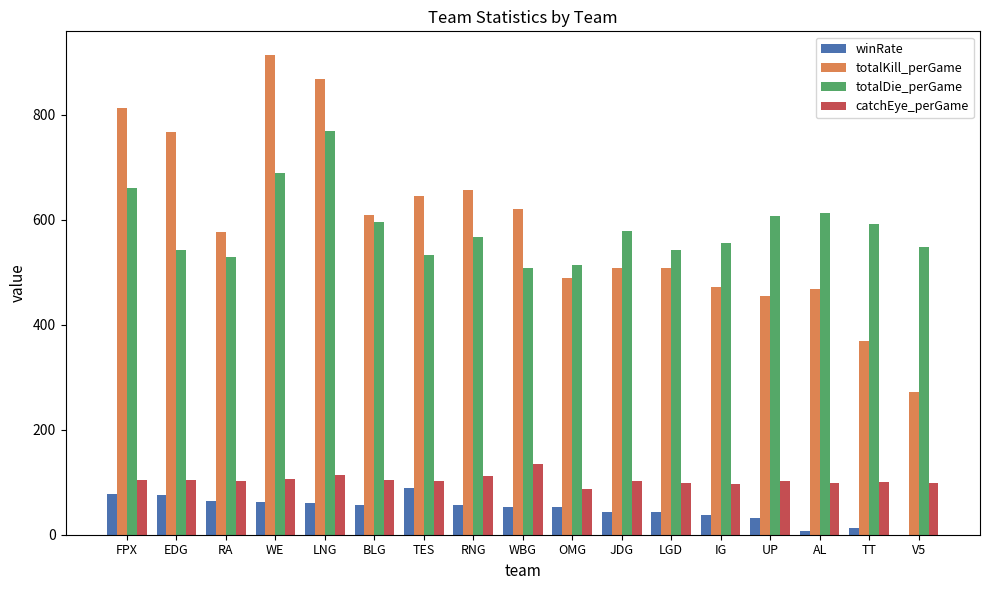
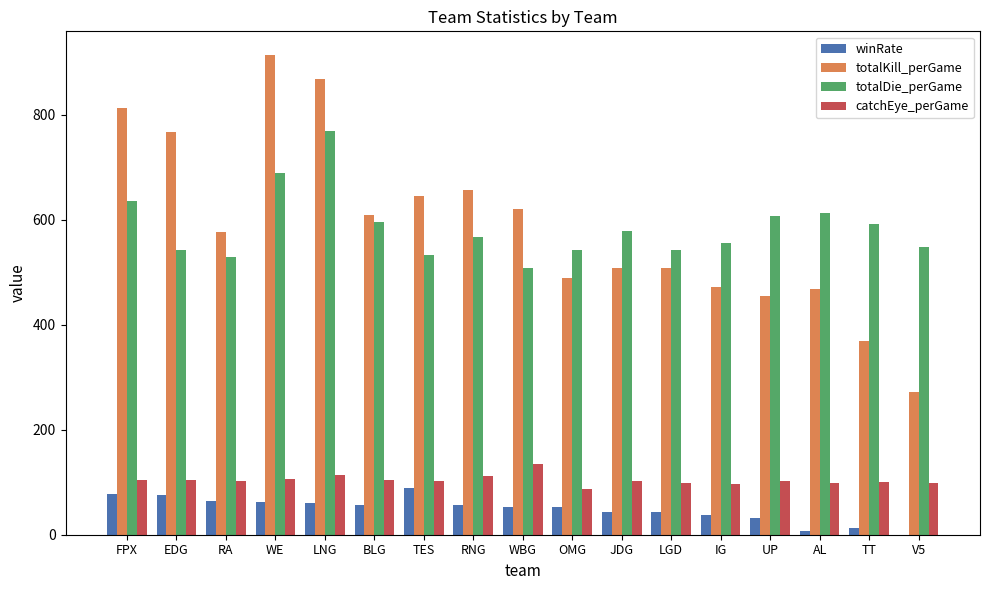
  {
    "winRate": {
      "FPX": 80,
      "EDG": 80,
      "RA": 60,
      "WE": 60,
      "LNG": 60,
      "BLG": 60,
      "TES": 90,
      "RNG": 60,
      "WBG": 50,
      "OMG": 50,
      "JDG": 40,
      "LGD": 40,
      "IG": 40,
      "UP": 30,
      "AL": 10,
      "TT": 10,
      "V5": 0
    },
    "totalDie_perGame": {
-     "FPX": 660,
+     "FPX": 640,
      "EDG": 540,
      "RA": 530,
      "WE": 690,
      "LNG": 770,
      "BLG": 600,
      "TES": 530,
      "RNG": 570,
      "WBG": 510,
-     "OMG": 510,
+     "OMG": 540,
      "JDG": 580,
      "LGD": 540,
      "IG": 560,
      "UP": 610,
      "AL": 610,
      "TT": 590,
      "V5": 550
    }
  }
